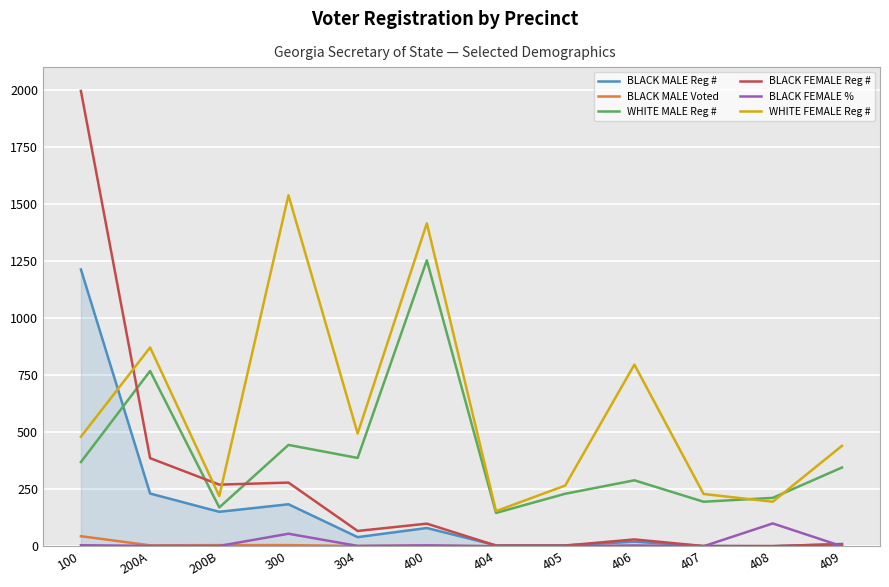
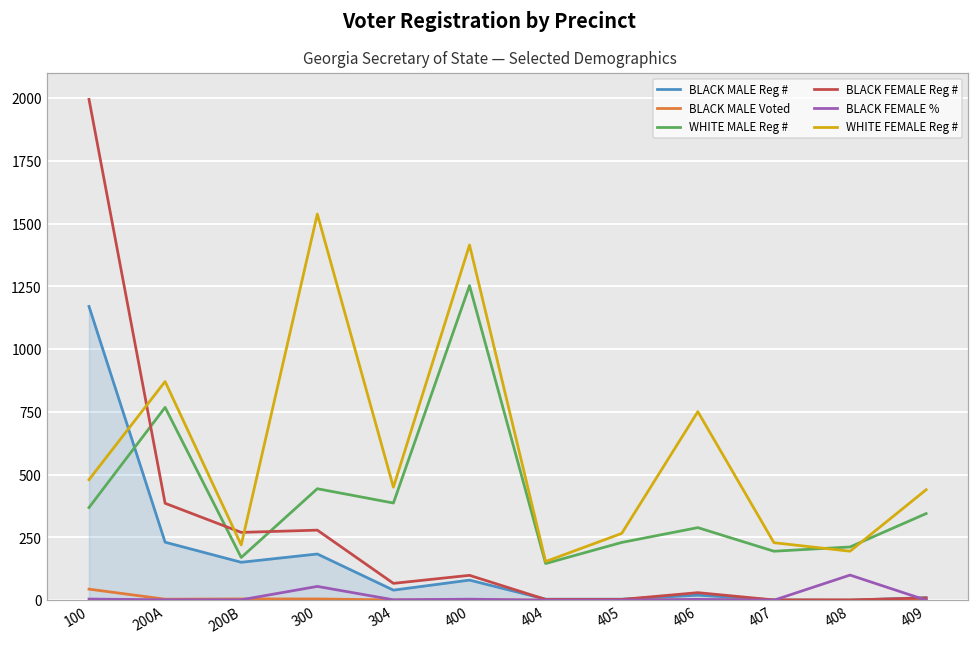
  {
    "BLACK MALE Reg #": {
-     "100": 1210,
+     "100": 1170,
      "200A": 230,
      "200B": 150,
      "300": 180,
      "304": 40,
      "400": 80
    },
    "WHITE MALE Reg #": {
      "100": 370,
      "200A": 770,
      "200B": 170,
      "300": 440,
      "304": 390,
      "400": 1250,
      "405": 230,
      "406": 290,
      "407": 200,
      "408": 210,
      "409": 350
    },
    "BLACK FEMALE %": {
      "100": 0,
      "300": 50,
      "408": 100
    },
    "WHITE FEMALE Reg #": {
      "100": 480,
      "200A": 870,
      "200B": 220,
      "300": 1540,
-     "304": 490,
+     "304": 450,
      "400": 1420,
      "405": 270,
-     "406": 800,
+     "406": 750,
      "407": 230,
      "408": 200,
      "409": 440
    }
  }
